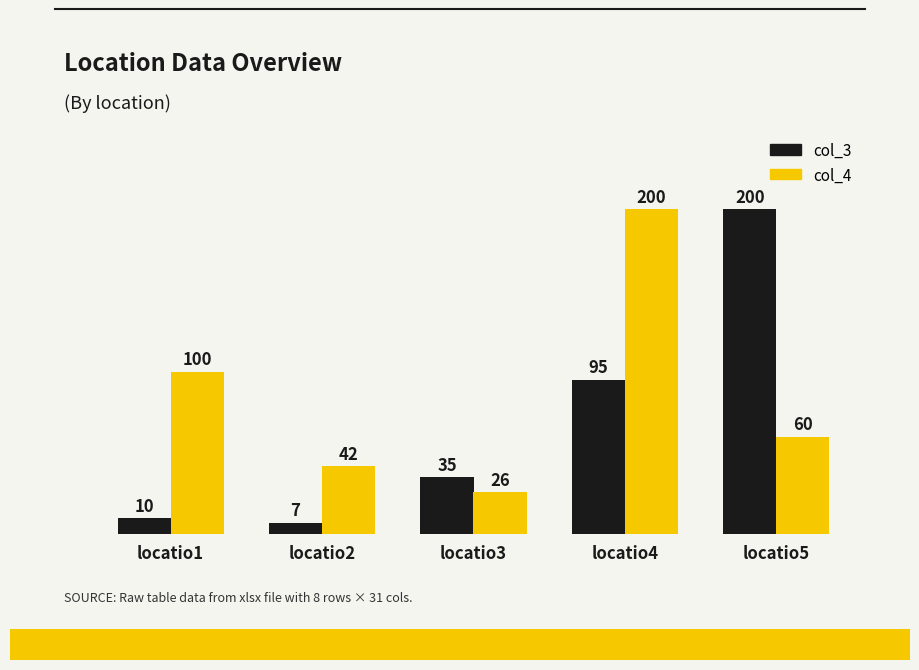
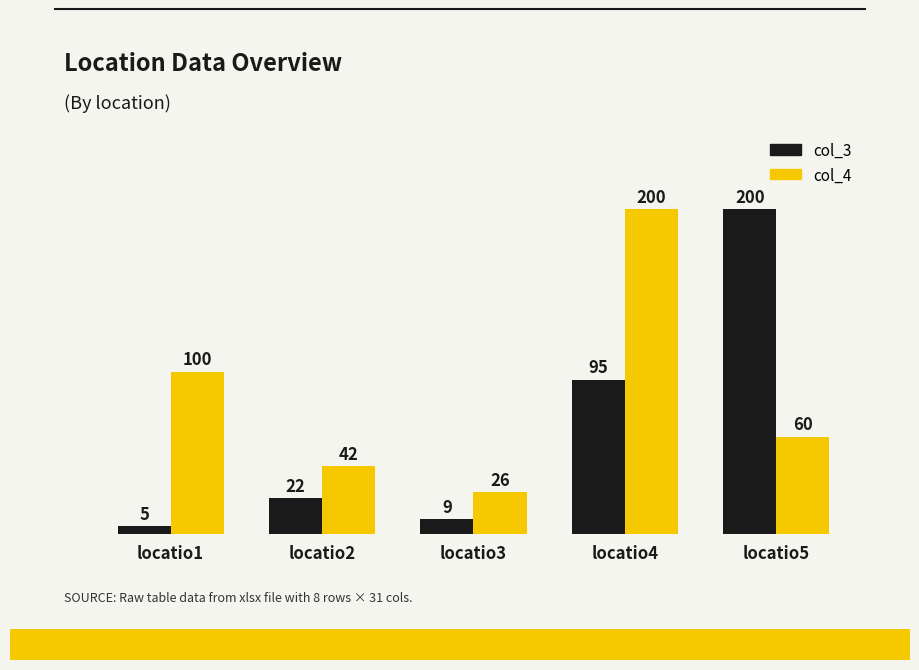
  {
    "col_3": {
-     "locatio1": 10,
-     "locatio2": 7,
-     "locatio3": 35,
+     "locatio1": 5,
+     "locatio2": 22,
+     "locatio3": 9,
      "locatio4": 95,
      "locatio5": 200
    },
    "col_4": {
      "locatio1": 100,
      "locatio2": 42,
      "locatio3": 26,
      "locatio4": 200,
      "locatio5": 60
    }
  }
